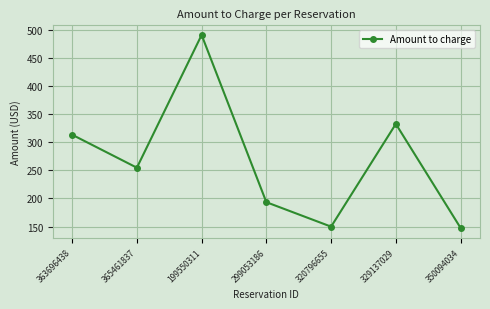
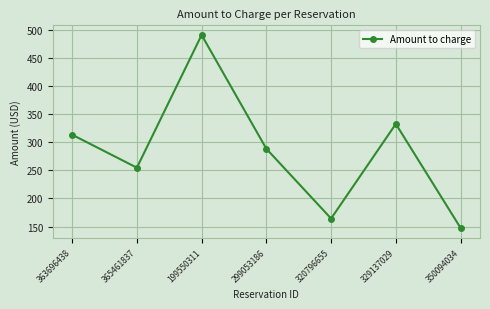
  {
    "363696438": 310,
    "365461837": 250,
    "199550311": 490,
-   "299053186": 190,
-   "320796655": 150,
+   "299053186": 290,
+   "320796655": 160,
    "329137029": 330,
    "350094034": 150
  }
